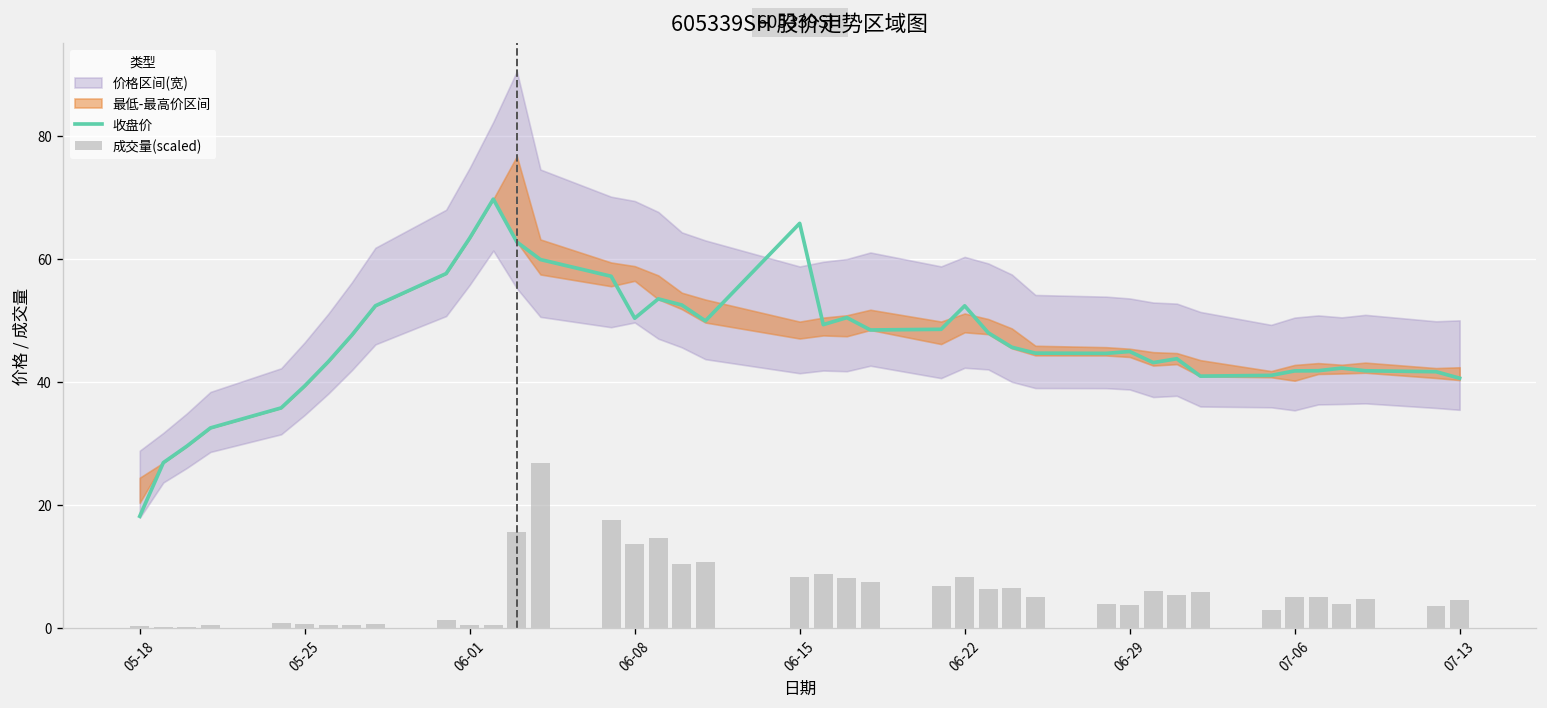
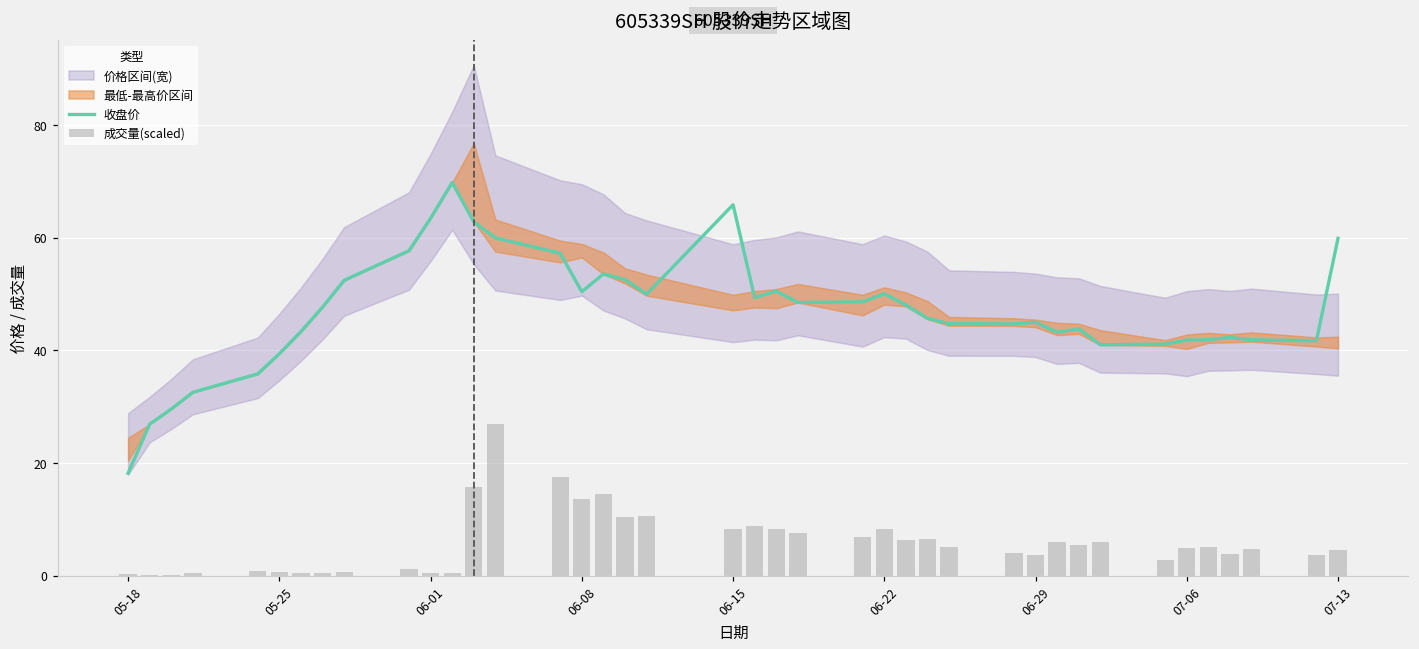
  {
    "收盘价": {
      "05-18": 18,
      "06-08": 50,
      "06-15": 66,
-     "06-22": 52,
+     "06-22": 50,
      "07-06": 42,
-     "07-13": 41
+     "07-13": 60
    }
  }
